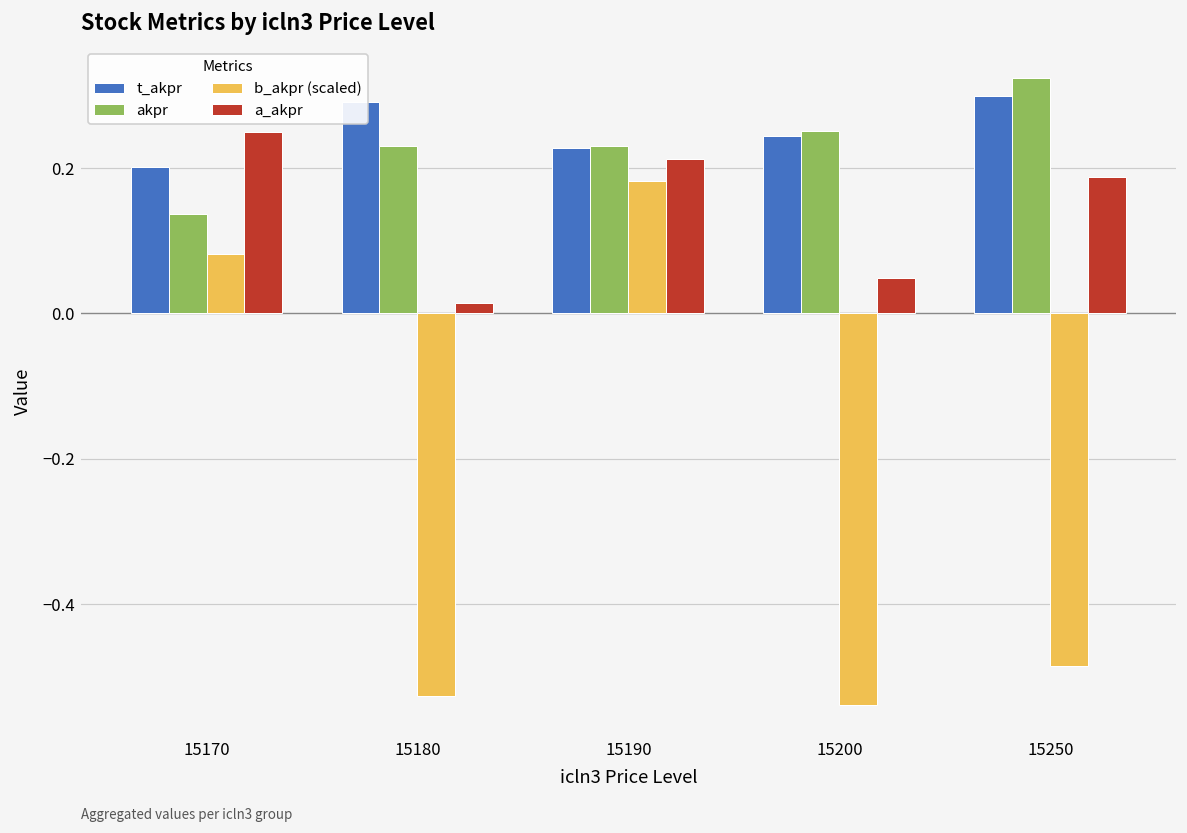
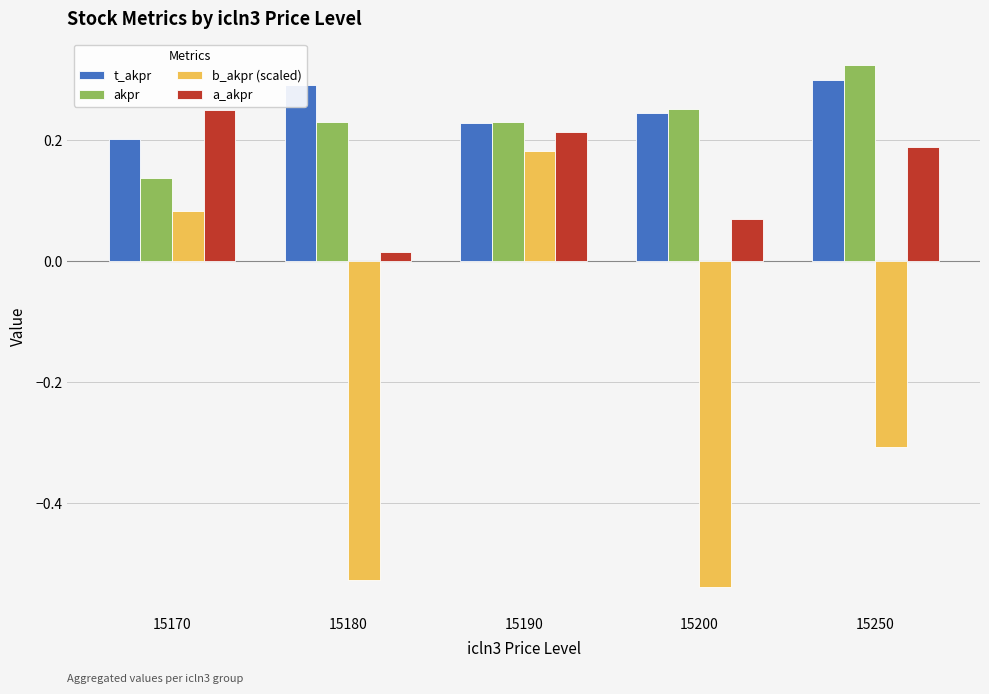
  {
    "t_akpr": {
      "15170": 0.20,
      "15190": 0.23,
      "15200": 0.24,
      "15250": 0.30
    },
    "akpr": {
      "15170": 0.14,
      "15180": 0.23,
      "15190": 0.23,
      "15200": 0.25,
      "15250": 0.32
    },
    "b_akpr (scaled)": {
      "15170": 0.08,
      "15180": -0.53,
      "15190": 0.18,
      "15200": -0.54,
-     "15250": -0.49
+     "15250": -0.31
    },
    "a_akpr": {
      "15170": 0.25,
      "15180": 0.01,
      "15190": 0.21,
-     "15200": 0.05,
+     "15200": 0.07,
      "15250": 0.19
    }
  }
